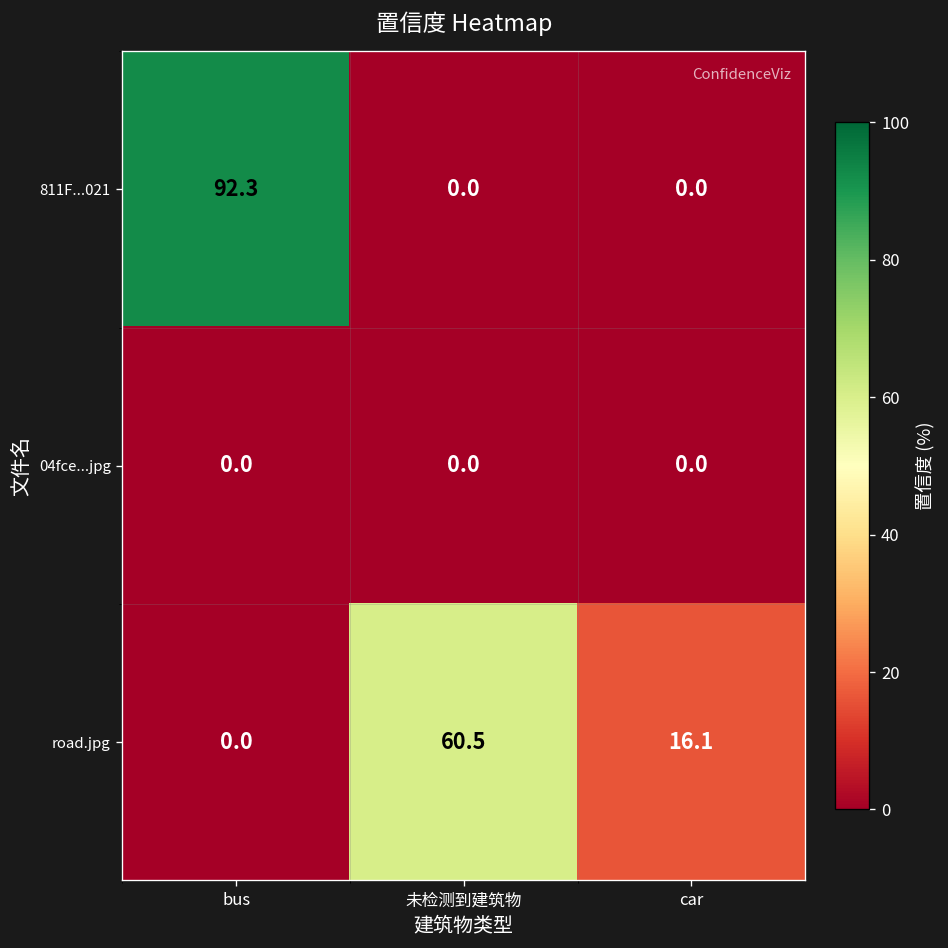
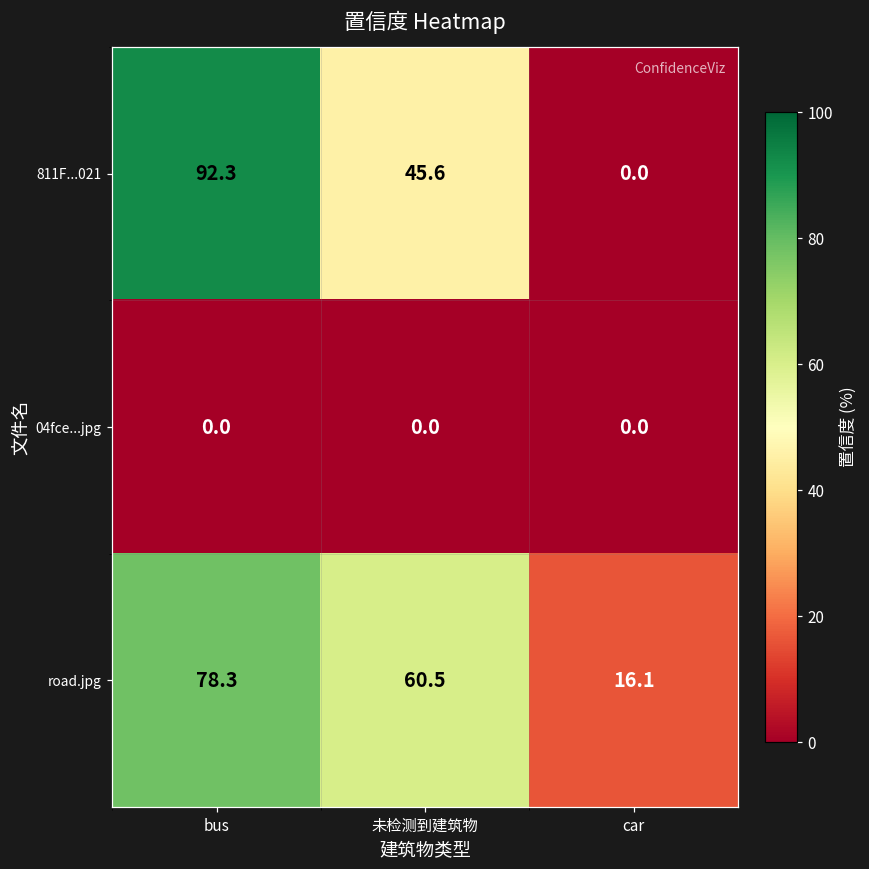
  {
    "811F...021": {
      "bus": 92.3,
-     "未检测到建筑物": 0.0
+     "未检测到建筑物": 45.6
    },
    "04fce...jpg": {
      "bus": 0.0,
      "未检测到建筑物": 0.0,
      "car": 0.0
    },
    "road.jpg": {
-     "bus": 0.0,
+     "bus": 78.3,
      "未检测到建筑物": 60.5,
      "car": 16.1
    }
  }
